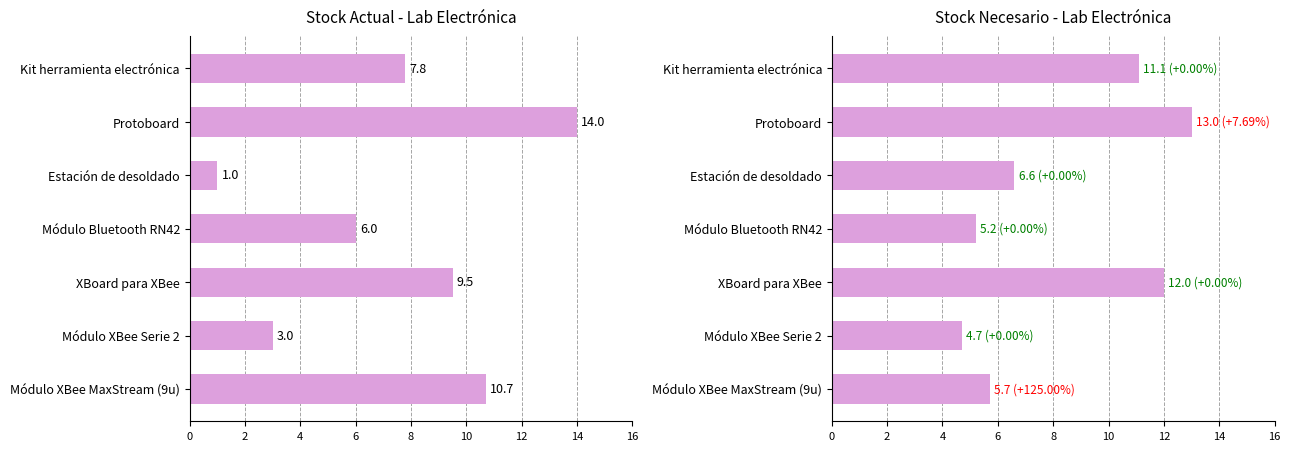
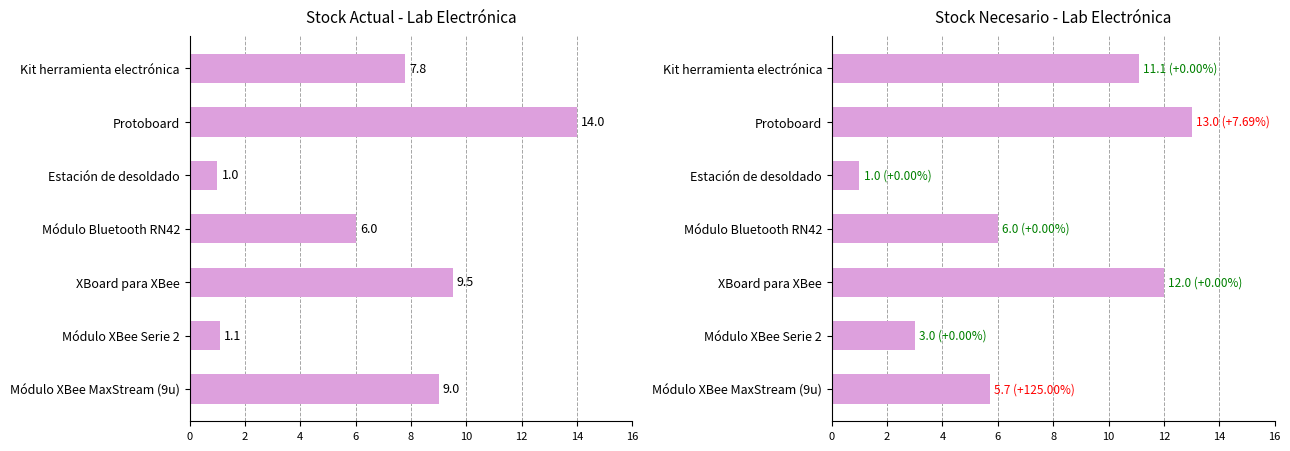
  {
    "Stock Actual - Lab Electrónica": {
      "Kit herramienta electrónica": 7.8,
      "Protoboard": 14.0,
      "Estación de desoldado": 1.0,
      "Módulo Bluetooth RN42": 6.0,
      "XBoard para XBee": 9.5,
-     "Módulo XBee Serie 2": 3.0,
-     "Módulo XBee MaxStream (9u)": 10.7
+     "Módulo XBee Serie 2": 1.1,
+     "Módulo XBee MaxStream (9u)": 9.0
    },
    "Stock Necesario - Lab Electrónica": {
      "Kit herramienta electrónica": 11.1,
      "Protoboard": 13.0,
-     "Estación de desoldado": 6.6,
-     "Módulo Bluetooth RN42": 5.2,
+     "Estación de desoldado": 1.0,
+     "Módulo Bluetooth RN42": 6.0,
      "XBoard para XBee": 12.0,
-     "Módulo XBee Serie 2": 4.7,
+     "Módulo XBee Serie 2": 3.0,
      "Módulo XBee MaxStream (9u)": 5.7
    }
  }
